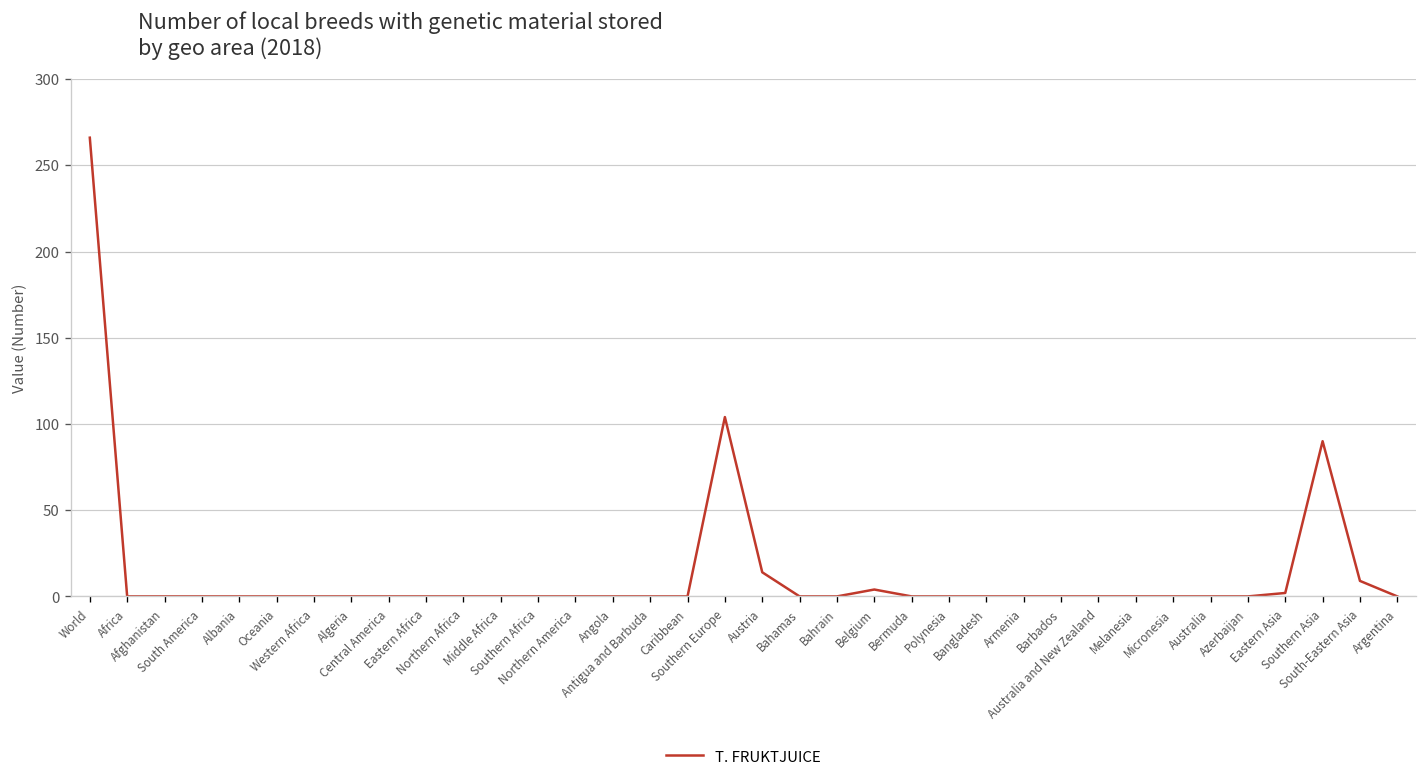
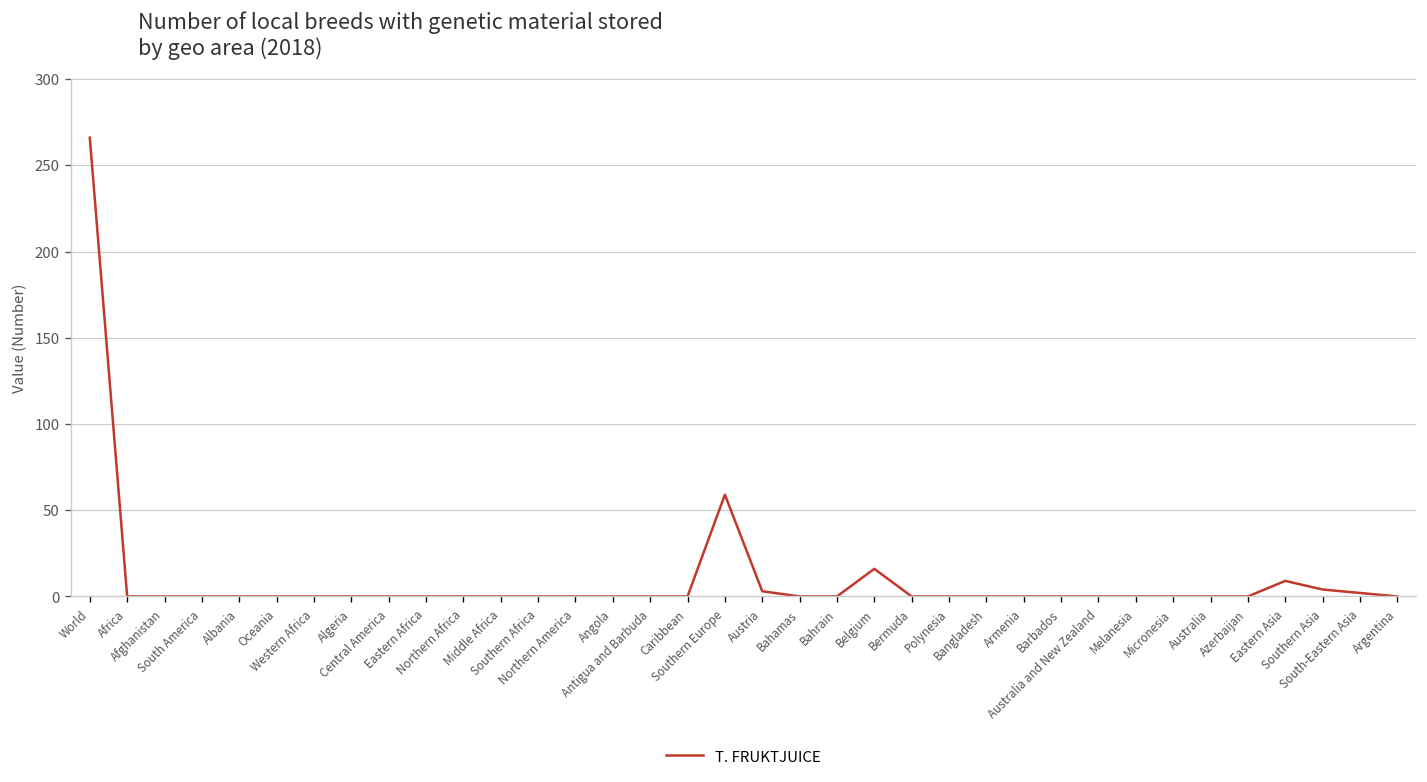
  {
    "World": 266,
    "Africa": 0,
    "Afghanistan": 0,
    "South America": 0,
    "Albania": 0,
    "Oceania": 0,
    "Western Africa": 0,
    "Algeria": 0,
    "Central America": 0,
    "Eastern Africa": 0,
    "Northern Africa": 0,
    "Middle Africa": 0,
    "Southern Africa": 0,
    "Northern America": 0,
    "Angola": 0,
    "Antigua and Barbuda": 0,
    "Caribbean": 0,
-   "Southern Europe": 104,
-   "Austria": 14,
+   "Southern Europe": 59,
+   "Austria": 3,
    "Bahamas": 0,
    "Bahrain": 0,
-   "Belgium": 4,
+   "Belgium": 16,
    "Bermuda": 0,
    "Polynesia": 0,
    "Bangladesh": 0,
    "Armenia": 0,
    "Barbados": 0,
    "Australia and New Zealand": 0,
    "Melanesia": 0,
    "Micronesia": 0,
    "Australia": 0,
    "Azerbaijan": 0,
-   "Eastern Asia": 2,
-   "Southern Asia": 90,
-   "South-Eastern Asia": 9,
+   "Eastern Asia": 9,
+   "Southern Asia": 4,
+   "South-Eastern Asia": 2,
    "Argentina": 0
  }
